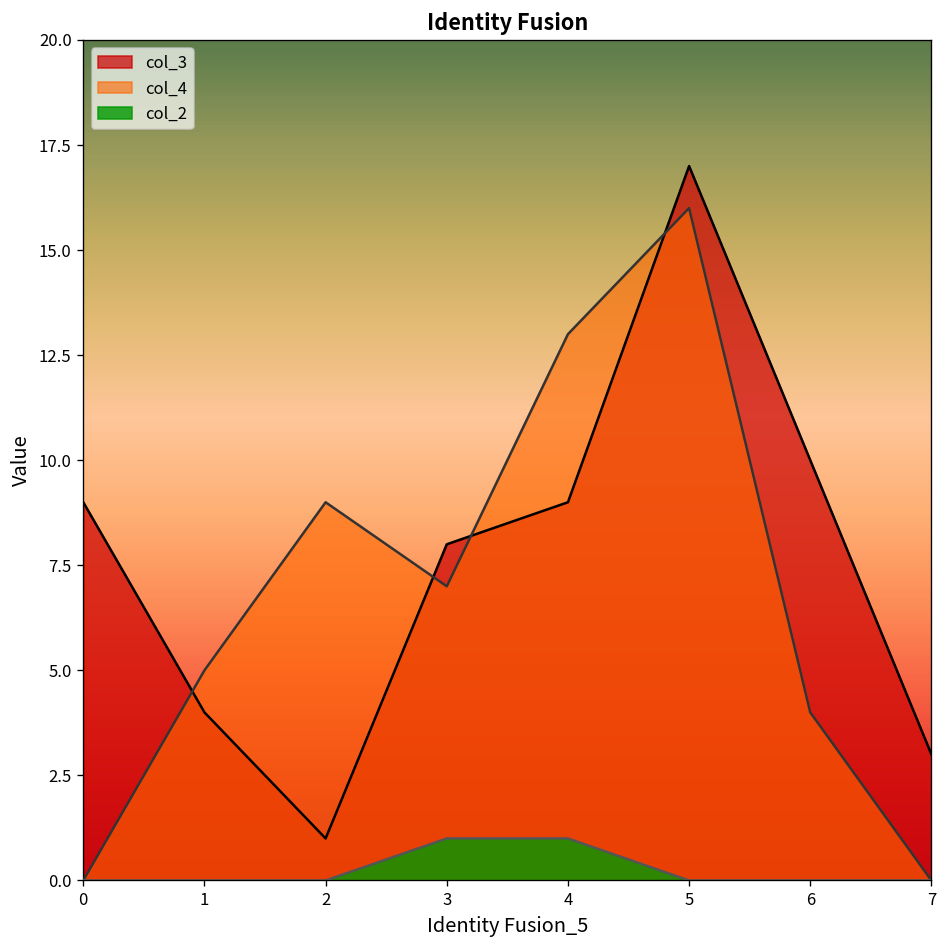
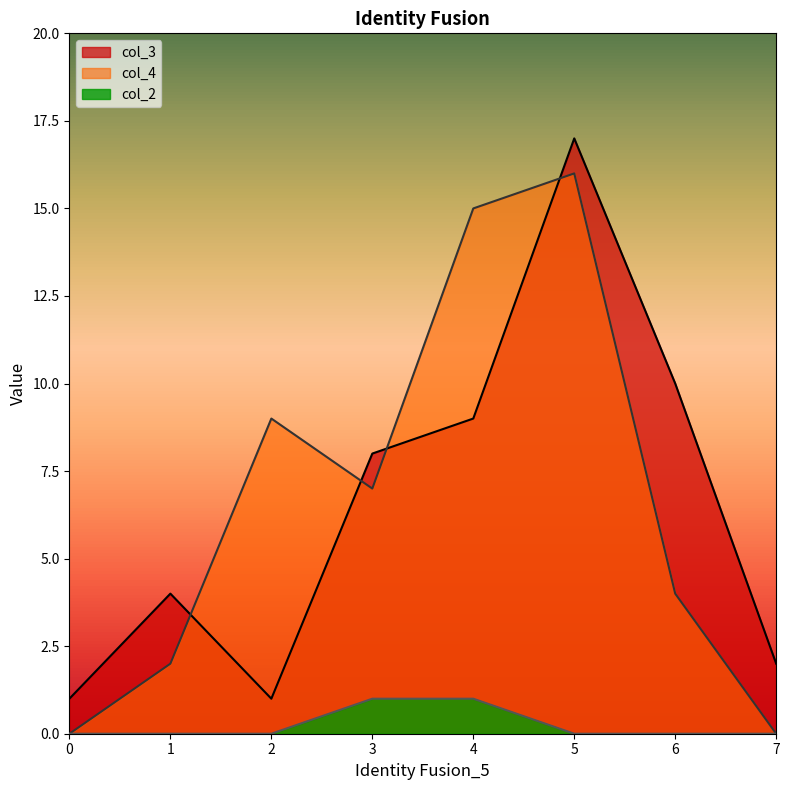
  {
    "col_3": {
-     "0": 9,
+     "0": 1,
      "1": 4,
      "2": 1,
      "3": 8,
      "4": 9,
      "5": 17,
      "6": 10,
-     "7": 3
+     "7": 2
    },
    "col_4": {
-     "1": 5,
+     "1": 2,
      "2": 9,
      "3": 7,
-     "4": 13,
+     "4": 15,
      "5": 16,
      "6": 4
    },
    "col_2": {
      "1": 0,
      "2": 0,
      "3": 1,
      "4": 1,
      "5": 0,
      "6": 0
    }
  }
